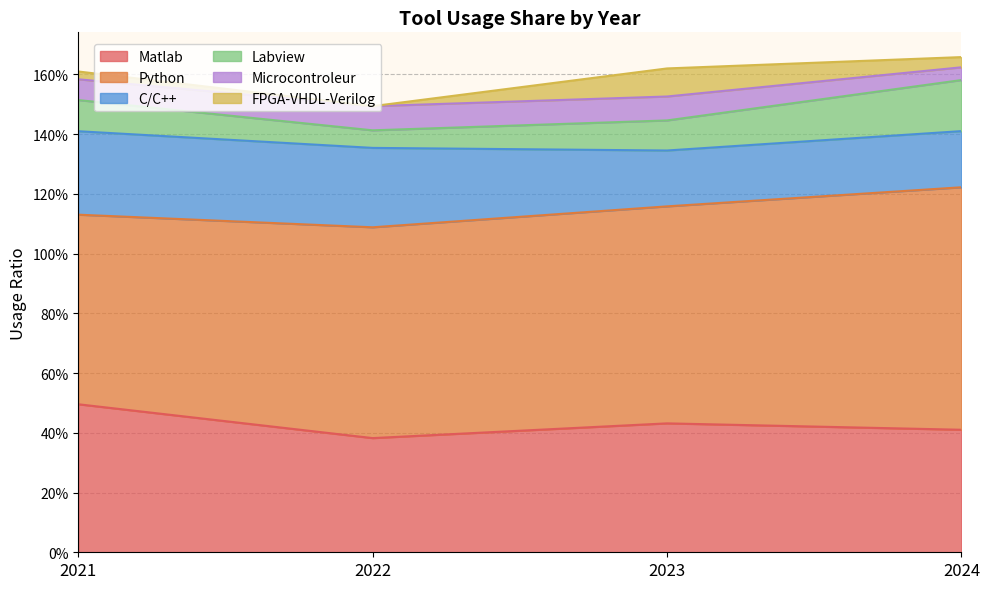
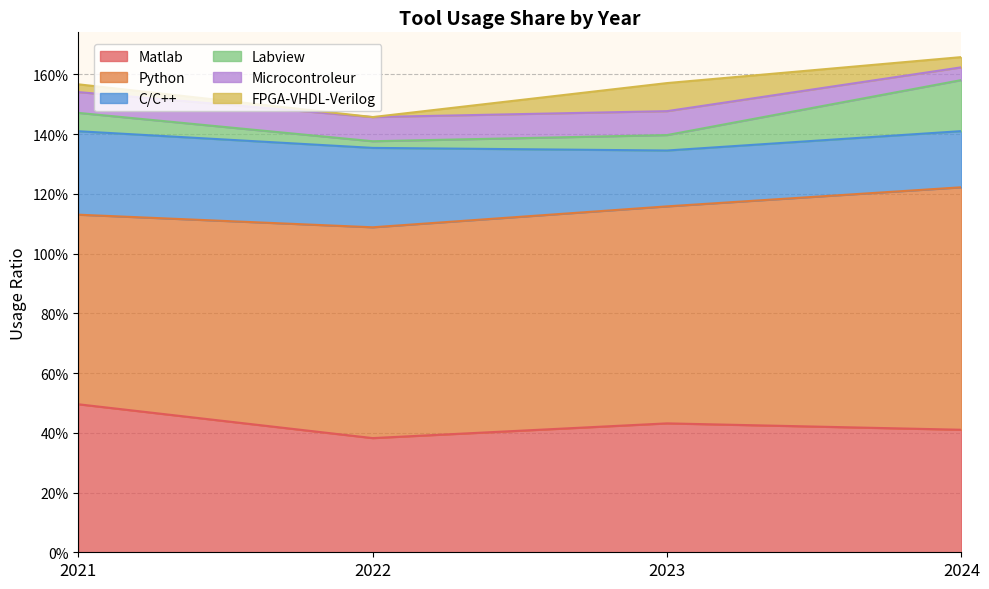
  {
    "C/C++": {
      "2021": "28%",
      "2022": "27%",
      "2023": "19%",
      "2024": "19%"
    },
    "Labview": {
-     "2021": "10%",
-     "2022": "6%",
-     "2023": "10%",
+     "2021": "6%",
+     "2022": "2%",
+     "2023": "5%",
      "2024": "17%"
    },
    "Microcontroleur": {
      "2021": "7%",
      "2023": "8%",
      "2024": "4%"
    },
    "FPGA-VHDL-Verilog": {
      "2021": "3%",
      "2023": "9%",
      "2024": "3%"
    }
  }
